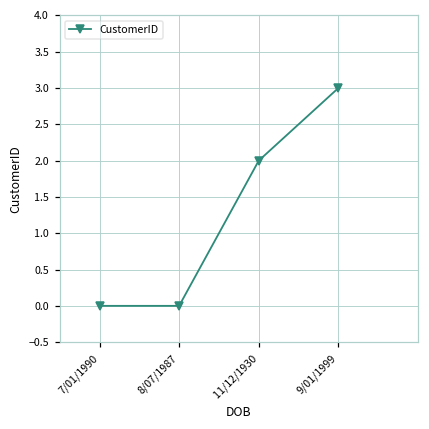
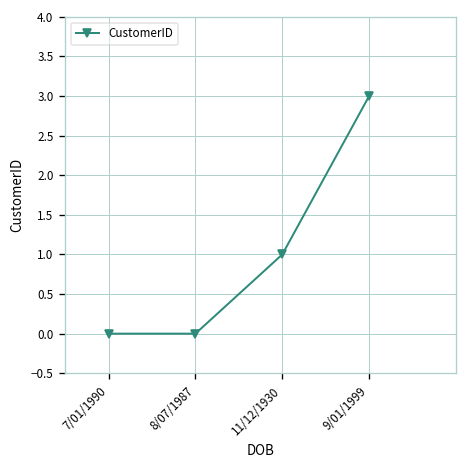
  {
    "7/01/1990": 0,
    "8/07/1987": 0,
-   "11/12/1930": 2,
+   "11/12/1930": 1,
    "9/01/1999": 3
  }
